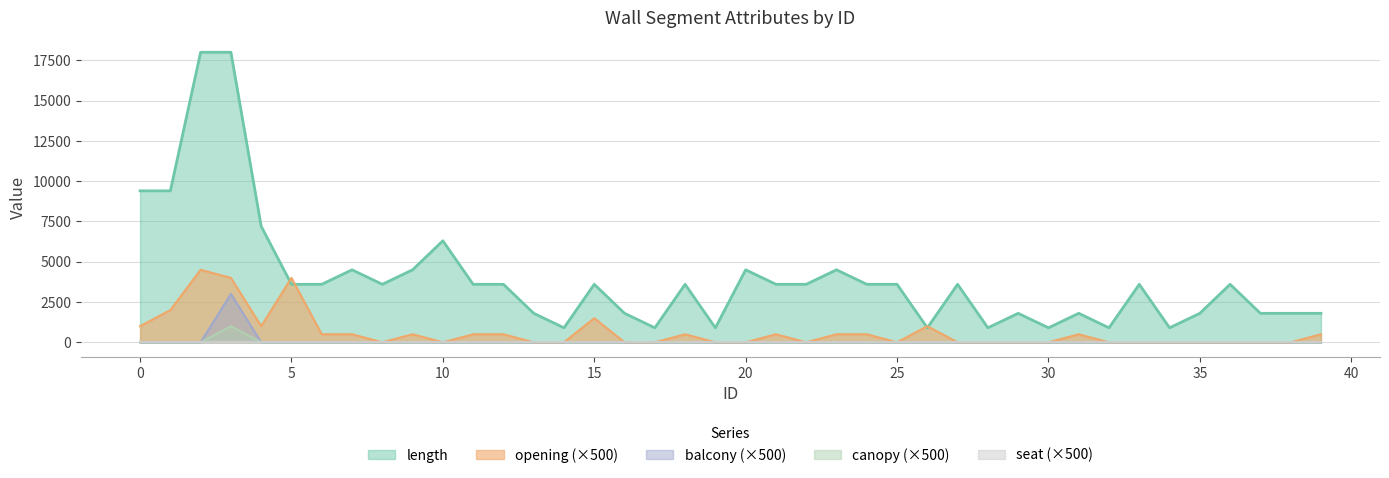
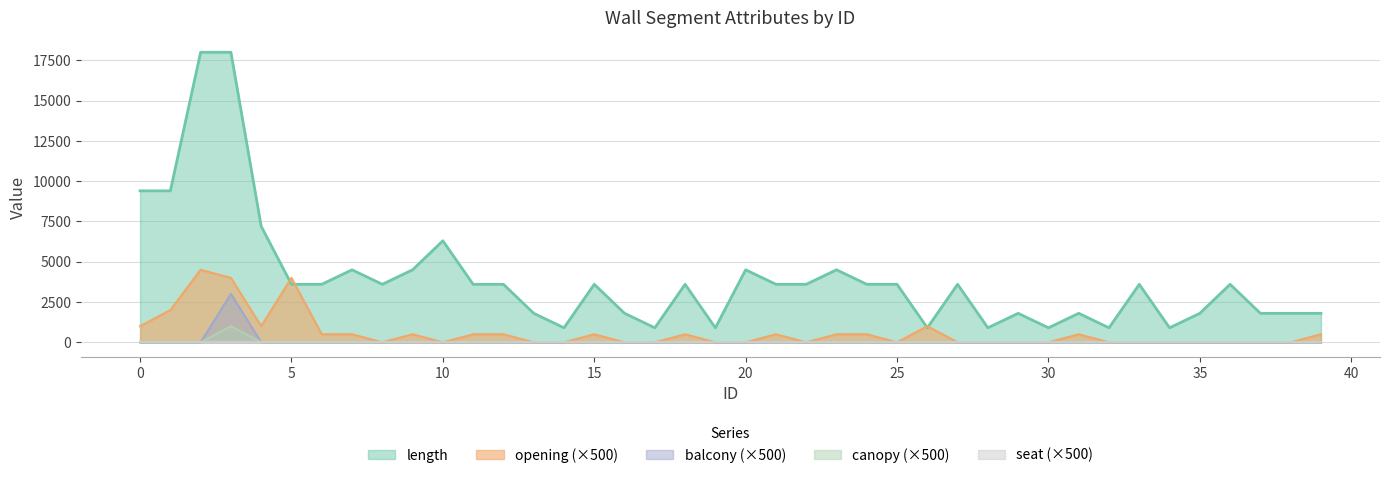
  {
    "opening (×500)": {
      "0": 1000,
      "5": 4000,
-     "15": 1500
+     "15": 500
    }
  }
